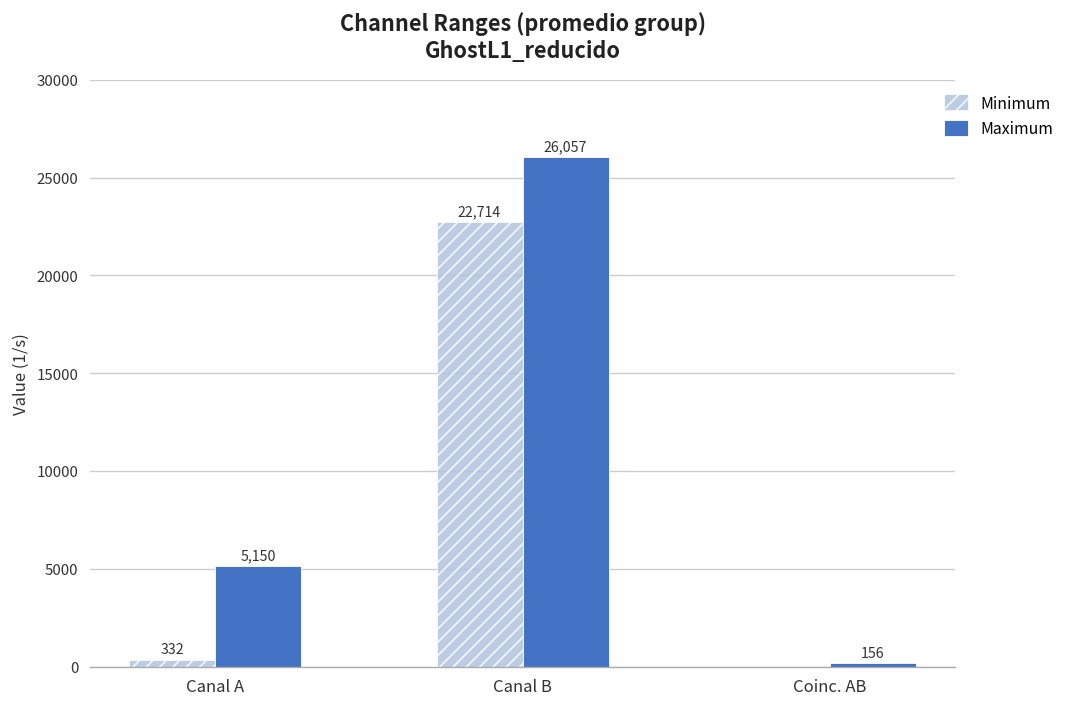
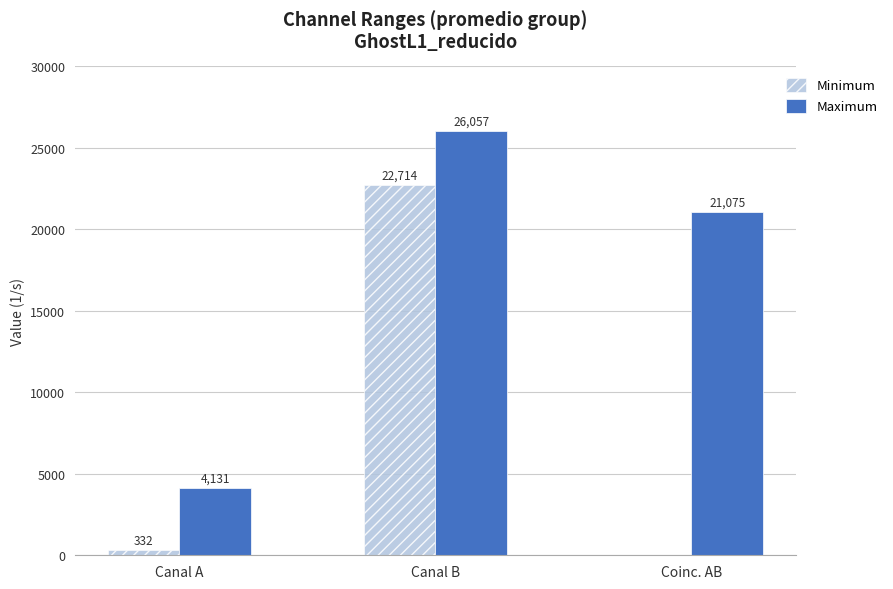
  {
    "Minimum": {
      "Canal A": "332",
      "Canal B": "22,714"
    },
    "Maximum": {
-     "Canal A": "5,150",
+     "Canal A": "4,131",
      "Canal B": "26,057",
-     "Coinc. AB": "156"
+     "Coinc. AB": "21,075"
    }
  }
